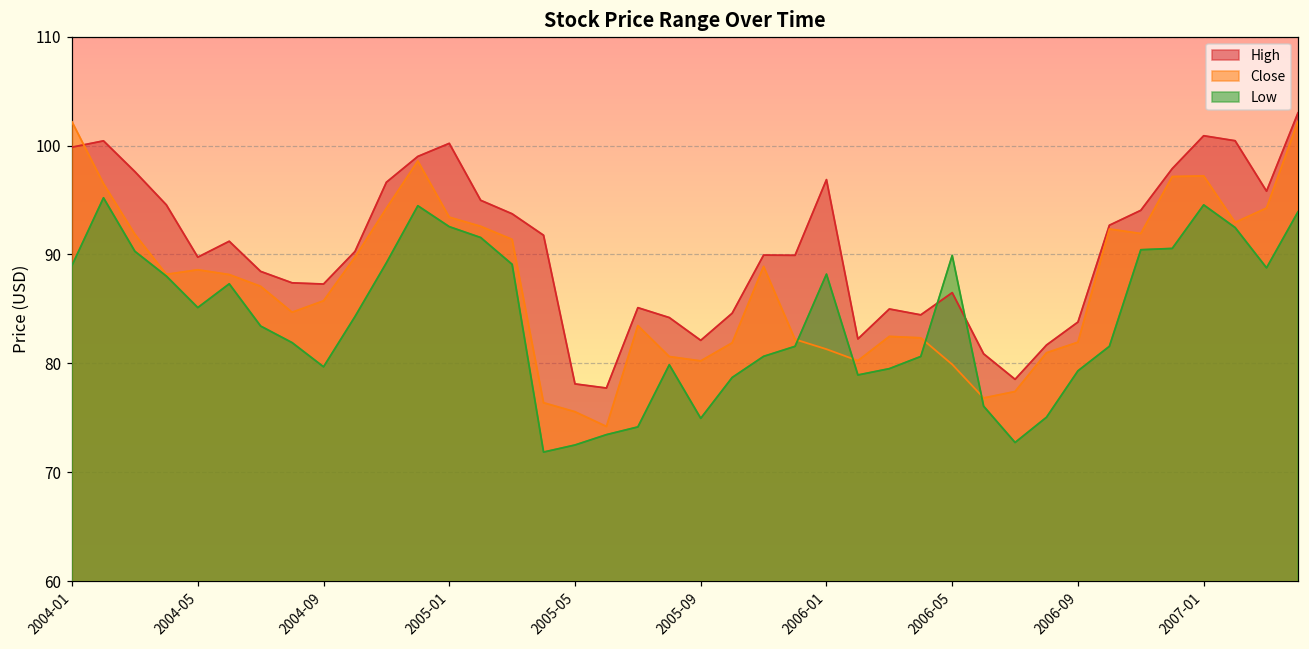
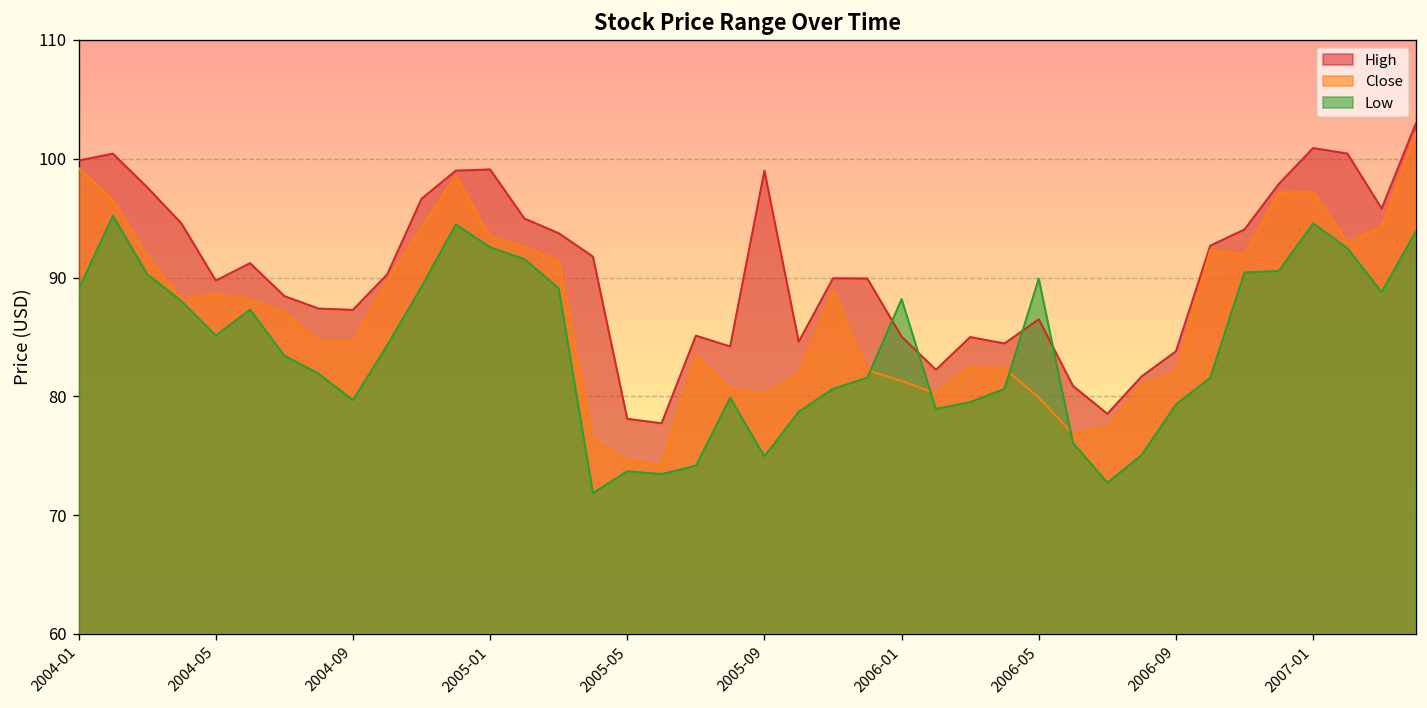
  {
    "High": {
      "2004-01": 100,
      "2004-05": 90,
      "2004-09": 87,
-     "2005-01": 100,
+     "2005-01": 99,
      "2005-05": 78,
-     "2005-09": 82,
-     "2006-01": 97,
+     "2005-09": 99,
+     "2006-01": 85,
      "2006-05": 86,
      "2006-09": 84,
      "2007-01": 101
    },
    "Close": {
-     "2004-01": 102,
+     "2004-01": 99,
      "2004-05": 89,
-     "2004-09": 86,
+     "2004-09": 85,
      "2005-01": 93,
-     "2005-05": 76,
+     "2005-05": 75,
      "2005-09": 80,
      "2006-01": 81,
      "2006-05": 80,
      "2006-09": 82,
      "2007-01": 97
    },
    "Low": {
      "2004-01": 89,
      "2004-05": 85,
      "2004-09": 80,
      "2005-01": 93,
-     "2005-05": 73,
+     "2005-05": 74,
      "2005-09": 75,
      "2006-01": 88,
      "2006-05": 90,
      "2006-09": 79,
      "2007-01": 95
    }
  }
